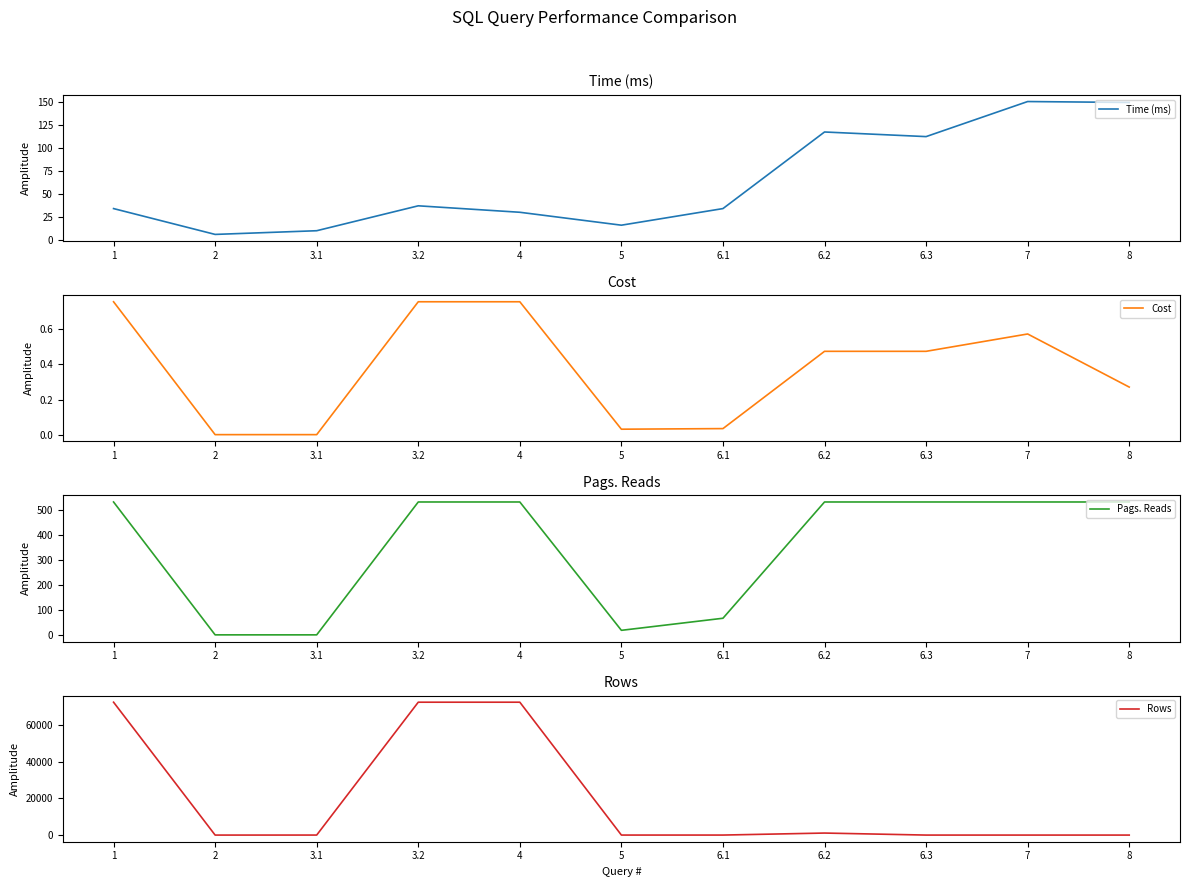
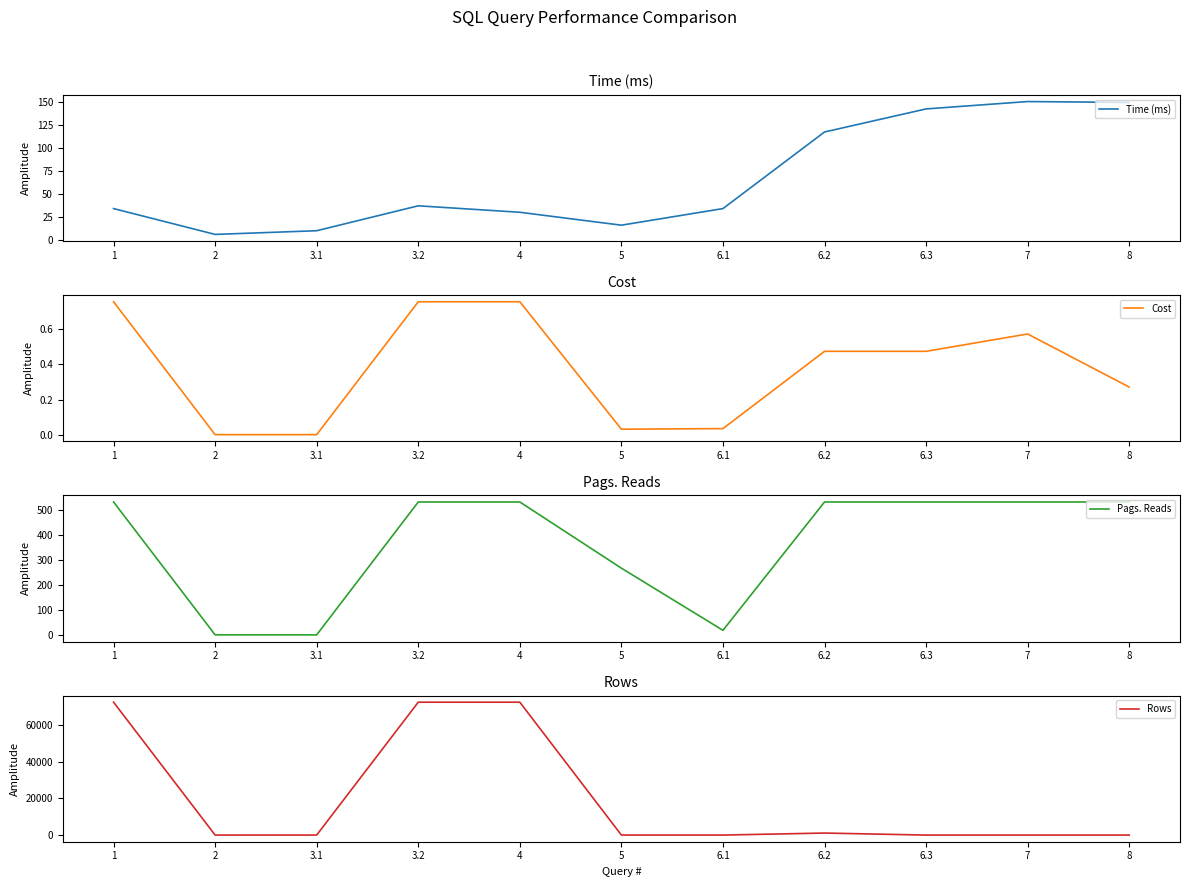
  {
    "Time (ms)": {
      "1": 30,
      "2": 10,
      "3.1": 10,
      "3.2": 40,
      "4": 30,
      "5": 20,
      "6.1": 30,
      "6.2": 120,
-     "6.3": 110,
+     "6.3": 140,
      "7": 150
    },
    "Cost": {
      "1": 0.75,
      "2": 0.00,
      "3.1": 0.00,
      "3.2": 0.75,
      "4": 0.75,
      "5": 0.03,
      "6.1": 0.04,
      "6.2": 0.47,
      "6.3": 0.47,
      "7": 0.57,
      "8": 0.27
    },
    "Pags. Reads": {
      "1": 530,
      "2": 0,
      "3.1": 0,
      "3.2": 530,
      "4": 530,
-     "5": 20,
-     "6.1": 70,
+     "5": 270,
+     "6.1": 20,
      "6.2": 530,
      "6.3": 530,
      "7": 530
    },
    "Rows": {
      "1": 73000,
      "2": 0,
      "3.1": 0,
      "3.2": 73000,
      "4": 73000,
      "5": 0,
      "6.1": 0,
      "6.2": 1000,
      "6.3": 0,
      "7": 0,
      "8": 0
    }
  }
